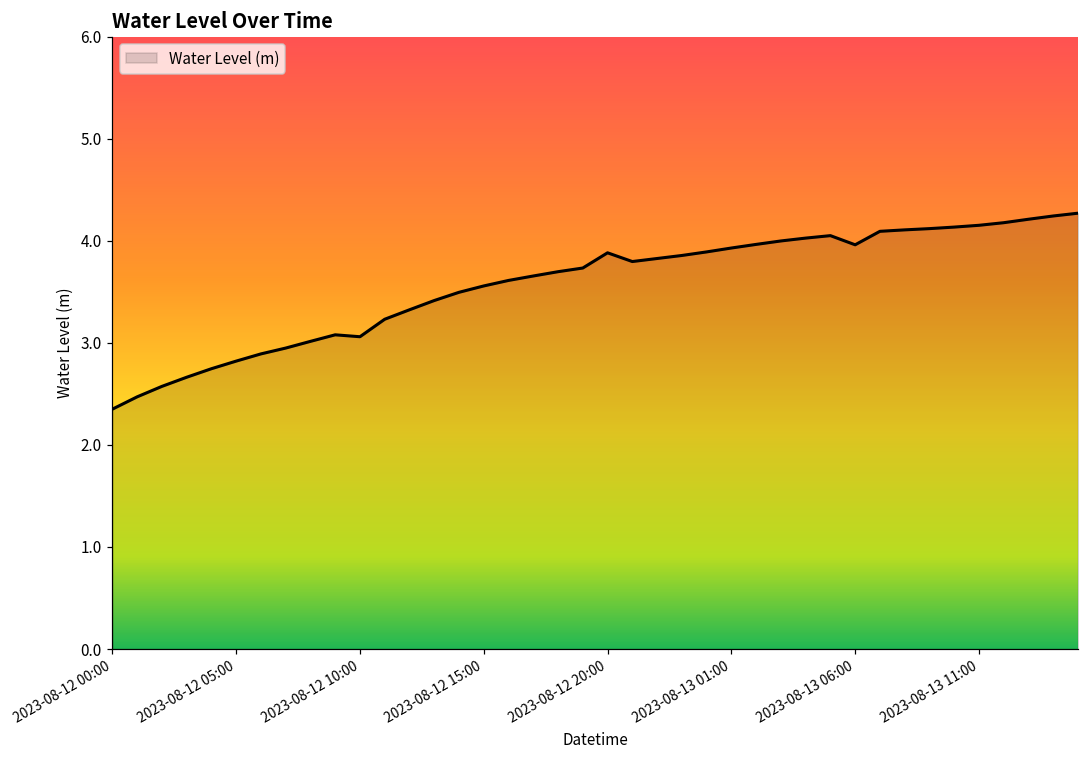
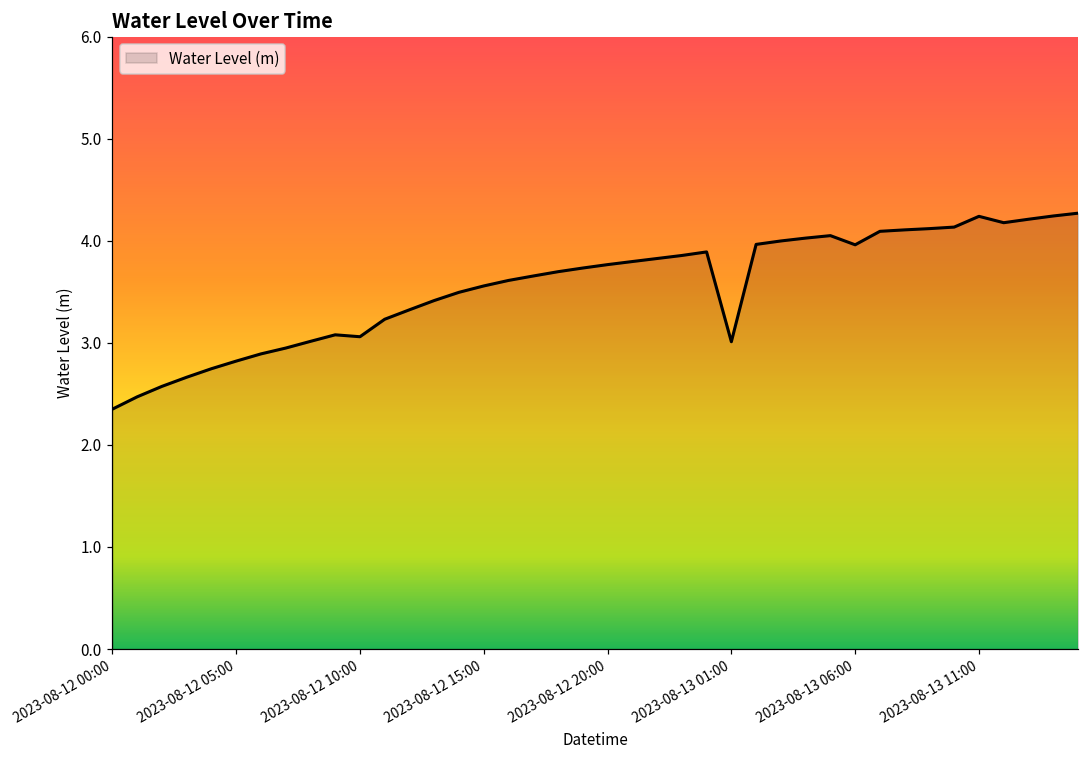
  {
    "2023-08-12 00:00": 2.4,
    "2023-08-12 05:00": 2.8,
    "2023-08-12 10:00": 3.1,
    "2023-08-12 15:00": 3.6,
-   "2023-08-12 20:00": 3.9,
-   "2023-08-13 01:00": 3.9,
+   "2023-08-12 20:00": 3.8,
+   "2023-08-13 01:00": 3.0,
    "2023-08-13 06:00": 4.0,
-   "2023-08-13 11:00": 4.15
+   "2023-08-13 11:00": 4.24
  }
